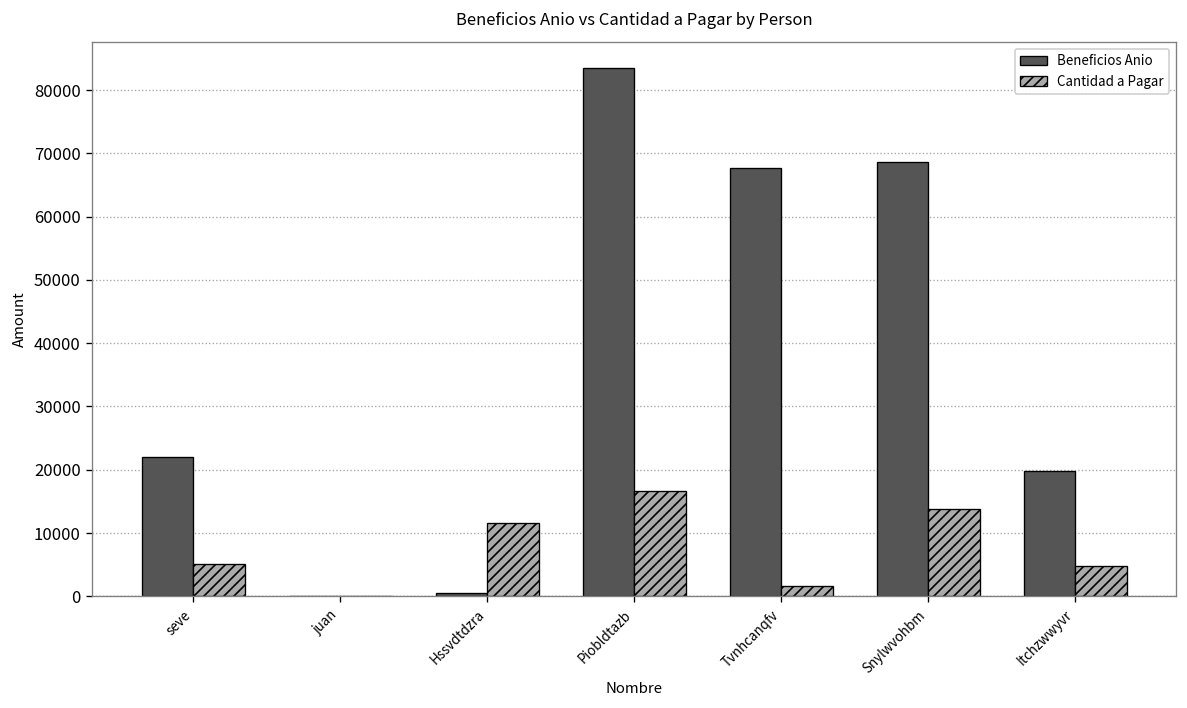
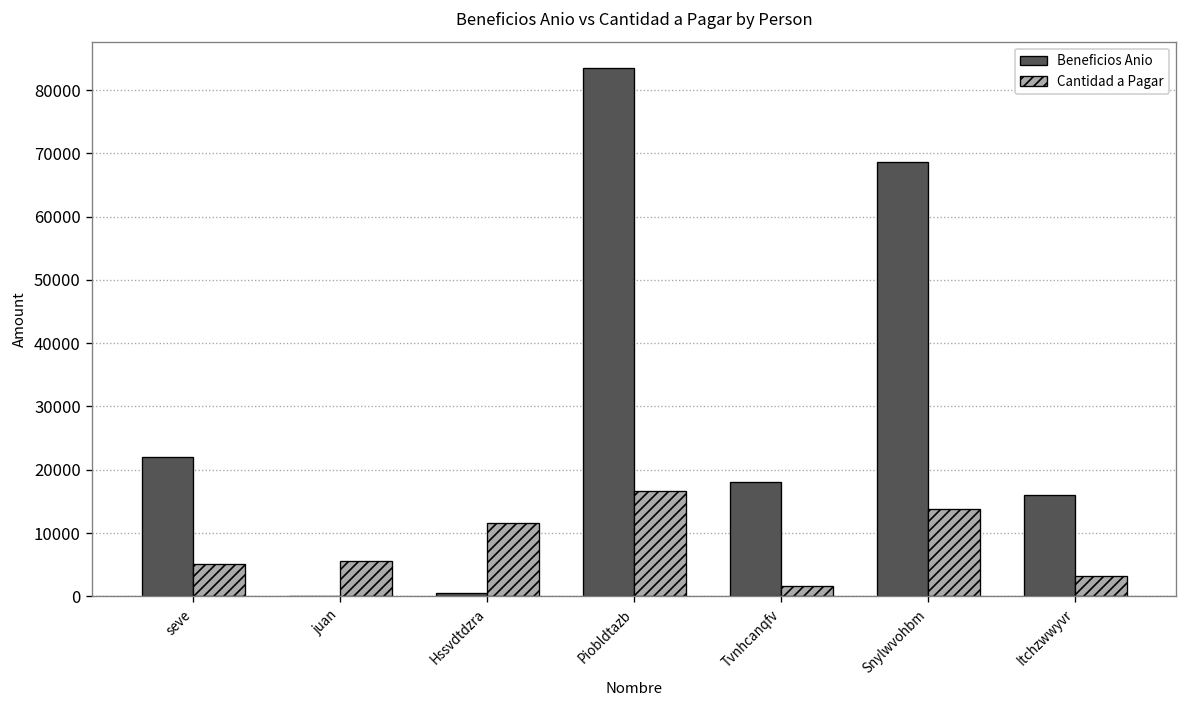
  {
    "Beneficios Anio": {
      "seve": 22000,
      "Hssvdtdzra": 1000,
      "Piobldtazb": 83000,
-     "Tvnhcanqfv": 68000,
+     "Tvnhcanqfv": 18000,
      "Snylwvohbm": 69000,
-     "Itchzwwyvr": 20000
+     "Itchzwwyvr": 16000
    },
    "Cantidad a Pagar": {
      "seve": 5000,
-     "juan": 0,
+     "juan": 6000,
      "Hssvdtdzra": 12000,
      "Piobldtazb": 17000,
      "Tvnhcanqfv": 2000,
      "Snylwvohbm": 14000,
-     "Itchzwwyvr": 5000
+     "Itchzwwyvr": 3000
    }
  }
